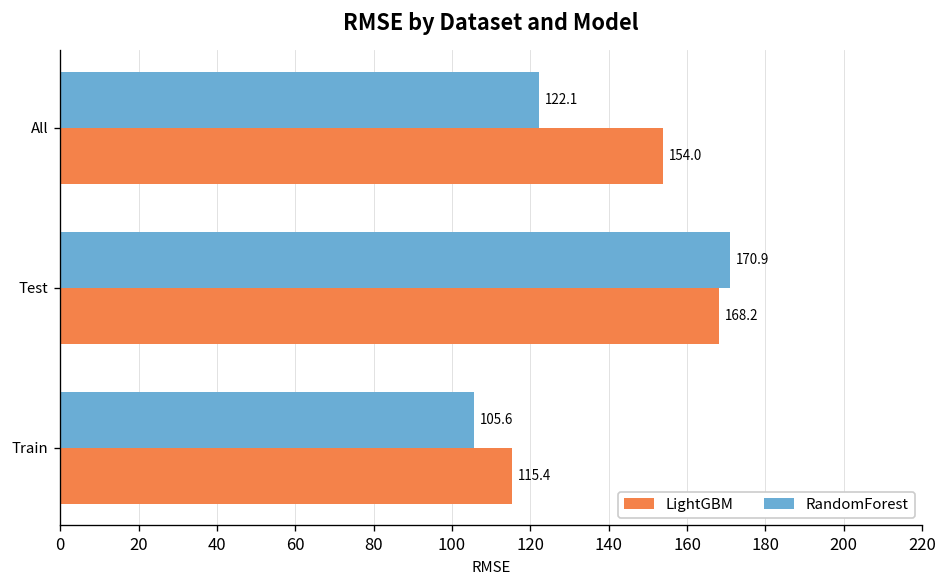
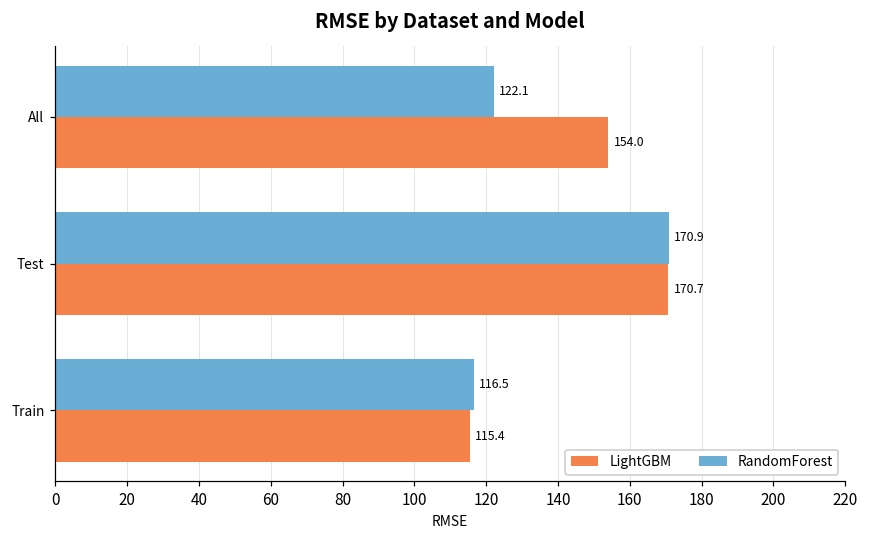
  {
    "LightGBM": {
      "All": 154.0,
-     "Test": 168.2,
+     "Test": 170.7,
      "Train": 115.4
    },
    "RandomForest": {
      "All": 122.1,
      "Test": 170.9,
-     "Train": 105.6
+     "Train": 116.5
    }
  }
